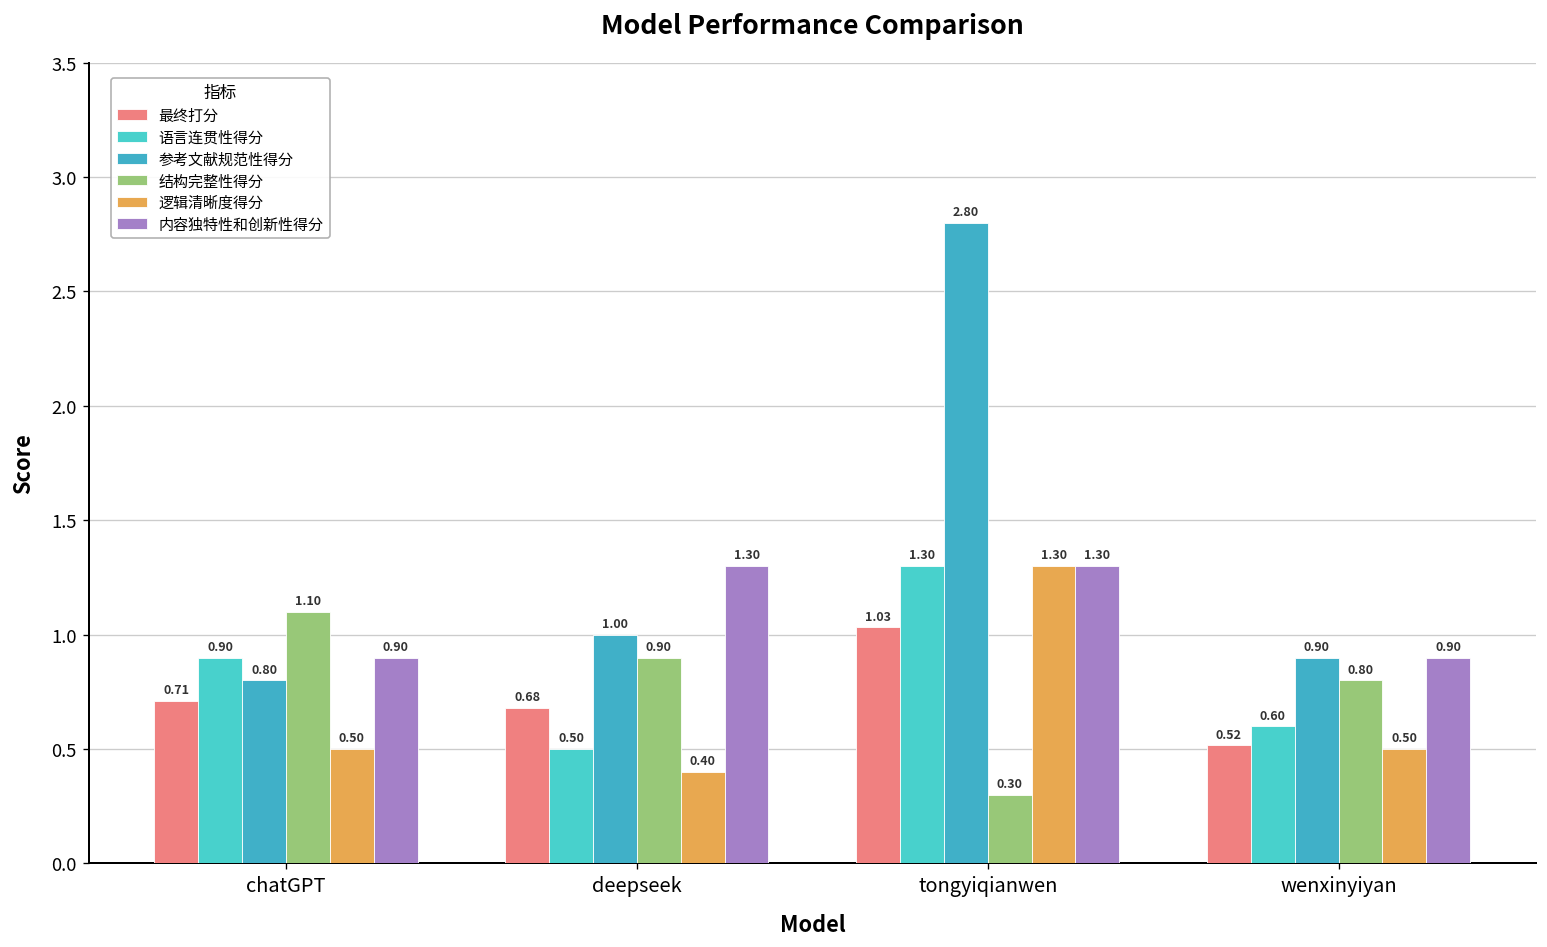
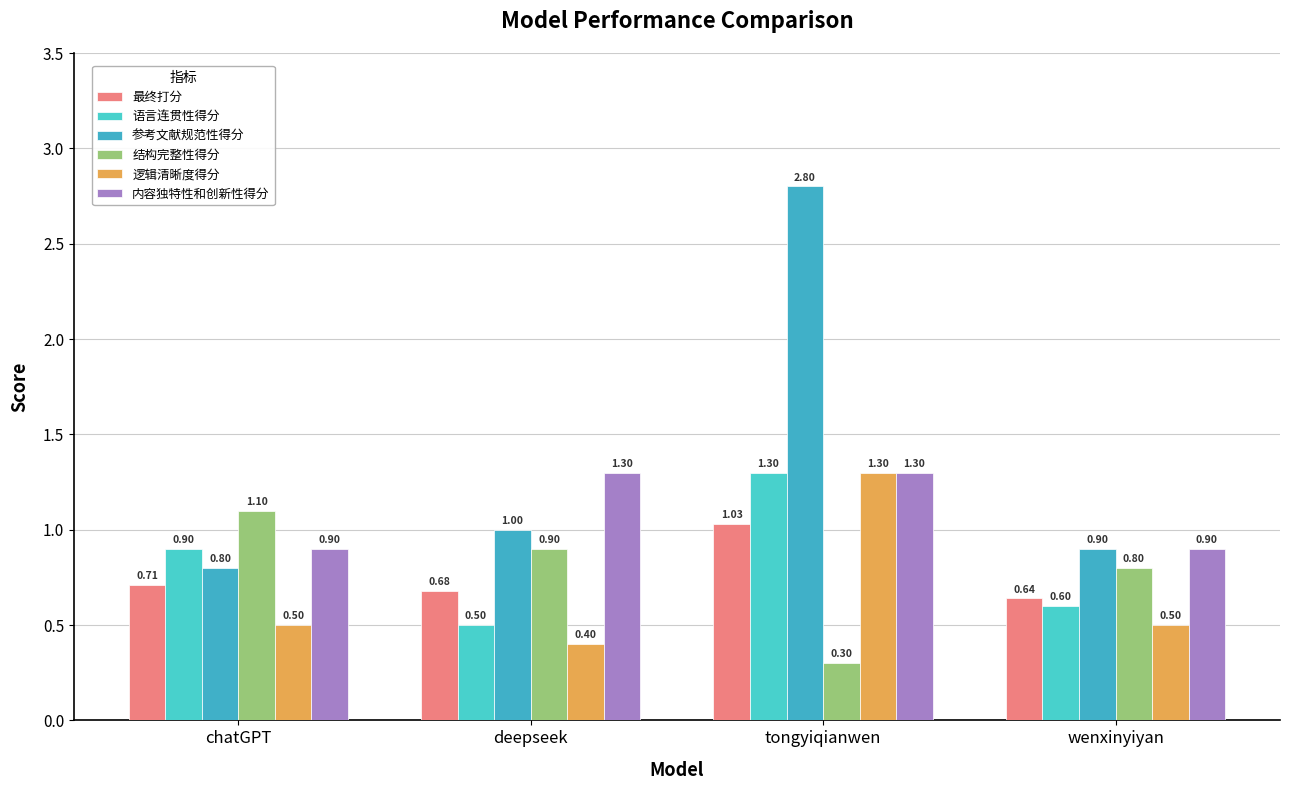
  {
    "最终打分": {
      "chatGPT": 0.71,
      "deepseek": 0.68,
      "tongyiqianwen": 1.03,
-     "wenxinyiyan": 0.52
+     "wenxinyiyan": 0.64
    },
    "结构完整性得分": {
      "chatGPT": 1.10,
      "deepseek": 0.90,
      "tongyiqianwen": 0.30,
      "wenxinyiyan": 0.80
    },
    "逻辑清晰度得分": {
      "chatGPT": 0.50,
      "deepseek": 0.40,
      "tongyiqianwen": 1.30,
      "wenxinyiyan": 0.50
    },
    "内容独特性和创新性得分": {
      "chatGPT": 0.90,
      "deepseek": 1.30,
      "tongyiqianwen": 1.30,
      "wenxinyiyan": 0.90
    }
  }
